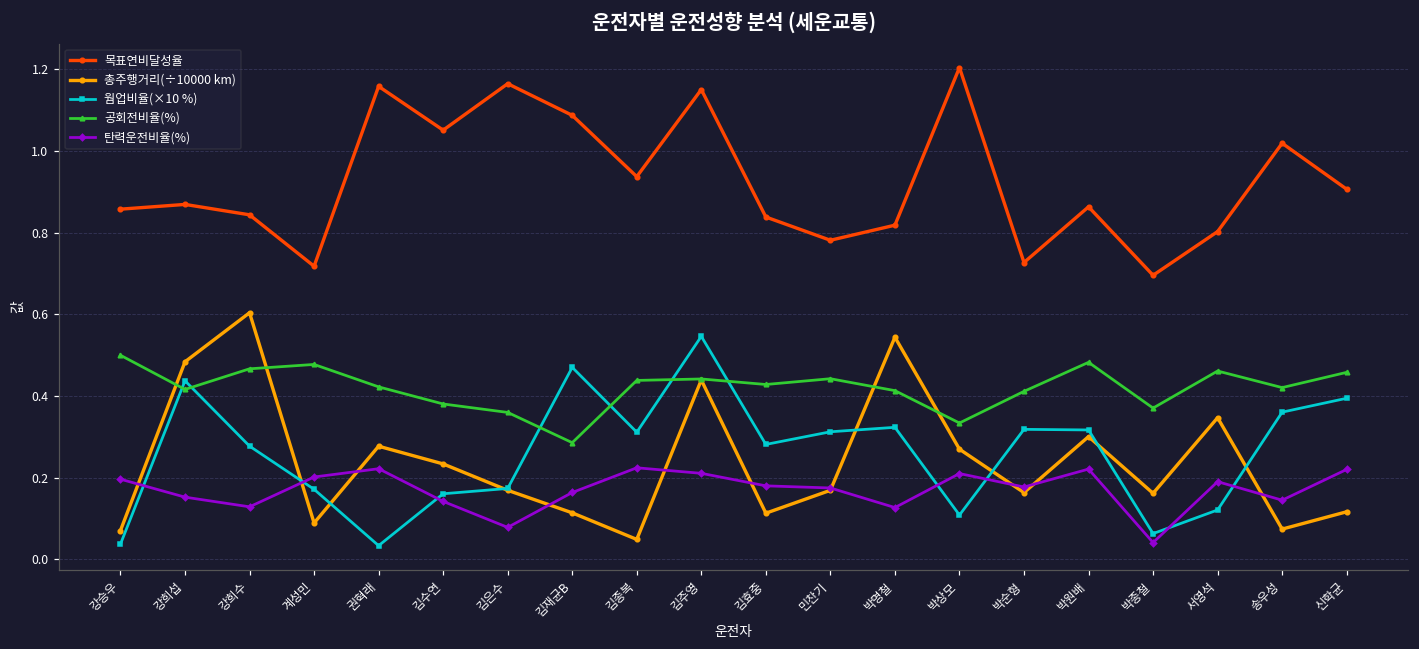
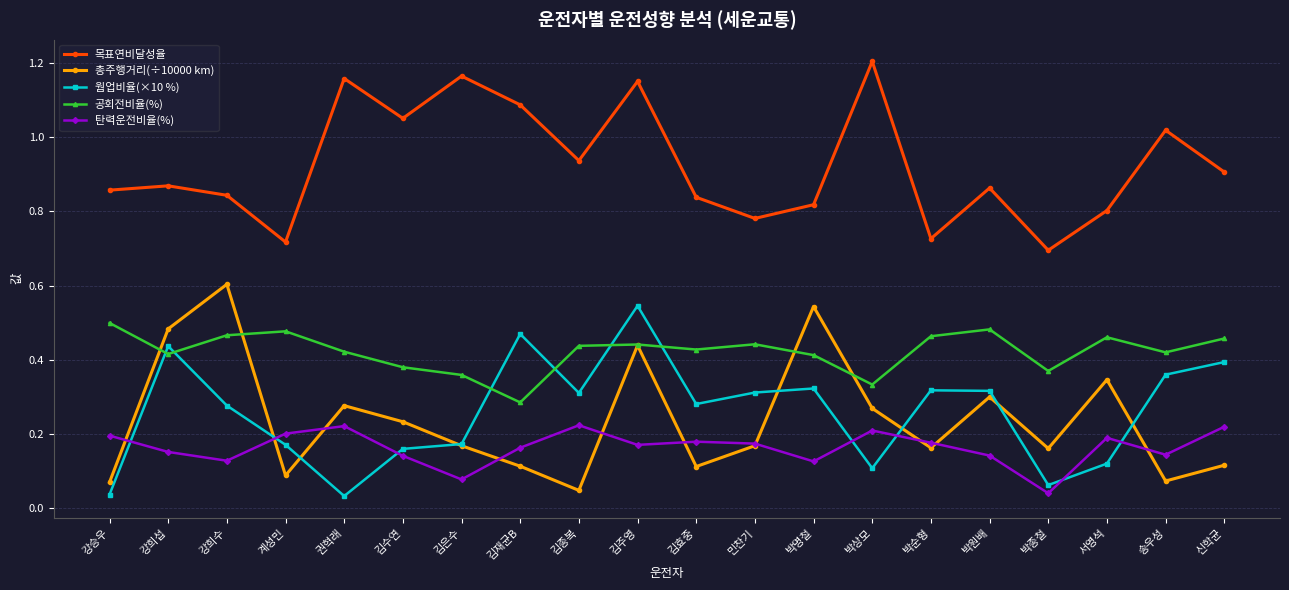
  {
    "목표연비달성율": {
      "강승우": 0.86,
      "강희섭": 0.87,
      "강희수": 0.84,
      "계성민": 0.72,
      "권혁래": 1.16,
      "김수연": 1.05,
      "김은수": 1.16,
      "김재균B": 1.09,
      "김종복": 0.94,
      "김주영": 1.15,
      "김효중": 0.84,
      "민찬기": 0.78,
      "박명철": 0.82,
      "박상모": 1.20,
      "박순형": 0.73,
      "박원배": 0.86,
      "박종철": 0.70,
      "서영석": 0.80,
      "송우성": 1.02,
      "신학균": 0.91
    },
    "총주행거리(÷10000 km)": {
      "강승우": 0.07,
      "강희섭": 0.48,
      "강희수": 0.60,
      "계성민": 0.09,
      "권혁래": 0.28,
      "김수연": 0.23,
      "김재균B": 0.11,
      "김종복": 0.05,
      "김효중": 0.11,
      "박명철": 0.54,
      "박상모": 0.27,
      "박순형": 0.16,
      "박원배": 0.30,
      "박종철": 0.16,
      "서영석": 0.35,
      "송우성": 0.07,
      "신학균": 0.12
    },
    "웜업비율(×10 %)": {
      "강승우": 0.04,
      "강희섭": 0.44,
      "강희수": 0.28,
      "계성민": 0.17,
      "권혁래": 0.03,
      "김수연": 0.16,
      "김재균B": 0.47,
      "김종복": 0.31,
      "김주영": 0.55,
      "김효중": 0.28,
      "민찬기": 0.31,
      "박명철": 0.32,
      "박상모": 0.11,
      "박순형": 0.32,
      "박원배": 0.32,
      "박종철": 0.06,
      "서영석": 0.12,
      "송우성": 0.36,
      "신학균": 0.39
    },
    "공회전비율(%)": {
      "강승우": 0.50,
      "강희섭": 0.42,
      "강희수": 0.47,
      "계성민": 0.48,
      "권혁래": 0.42,
      "김수연": 0.38,
      "김은수": 0.36,
      "김재균B": 0.29,
      "김종복": 0.44,
      "김효중": 0.43,
      "민찬기": 0.44,
      "박명철": 0.41,
      "박상모": 0.33,
-     "박순형": 0.41,
+     "박순형": 0.46,
      "박원배": 0.48,
      "박종철": 0.37,
      "서영석": 0.46,
      "송우성": 0.42,
      "신학균": 0.46
    },
    "탄력운전비율(%)": {
      "강승우": 0.20,
      "강희섭": 0.15,
      "강희수": 0.13,
      "계성민": 0.20,
      "권혁래": 0.22,
      "김수연": 0.14,
      "김은수": 0.08,
      "김재균B": 0.16,
      "김종복": 0.22,
-     "김주영": 0.21,
+     "김주영": 0.17,
      "김효중": 0.18,
      "박명철": 0.13,
      "박상모": 0.21,
      "박순형": 0.18,
-     "박원배": 0.22,
+     "박원배": 0.14,
      "박종철": 0.04,
      "서영석": 0.19,
      "송우성": 0.14,
      "신학균": 0.22
    }
  }
